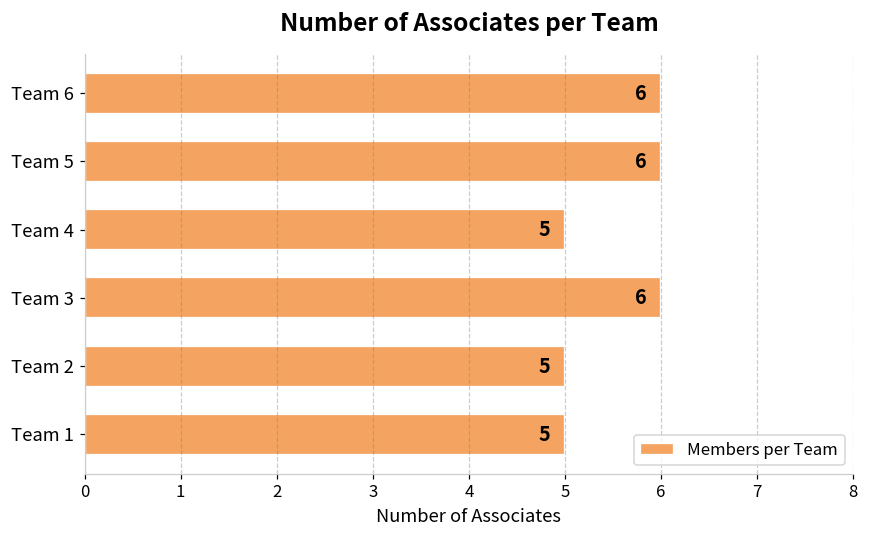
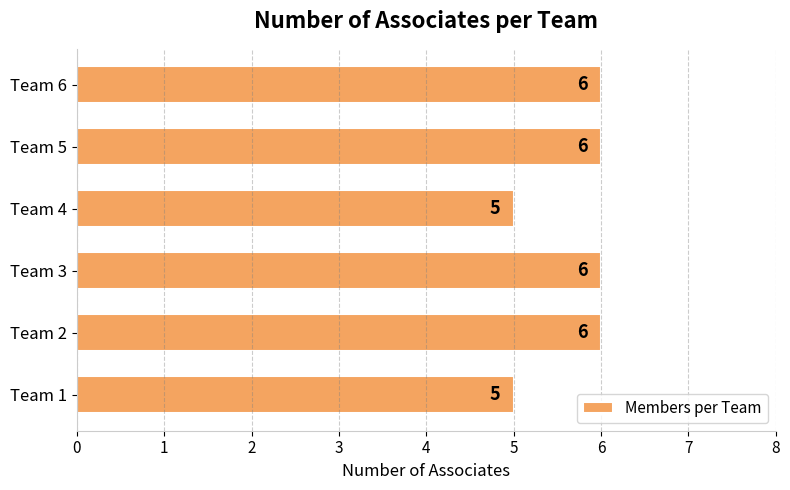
  {
    "Team 6": 6,
    "Team 5": 6,
    "Team 4": 5,
    "Team 3": 6,
-   "Team 2": 5,
+   "Team 2": 6,
    "Team 1": 5
  }
